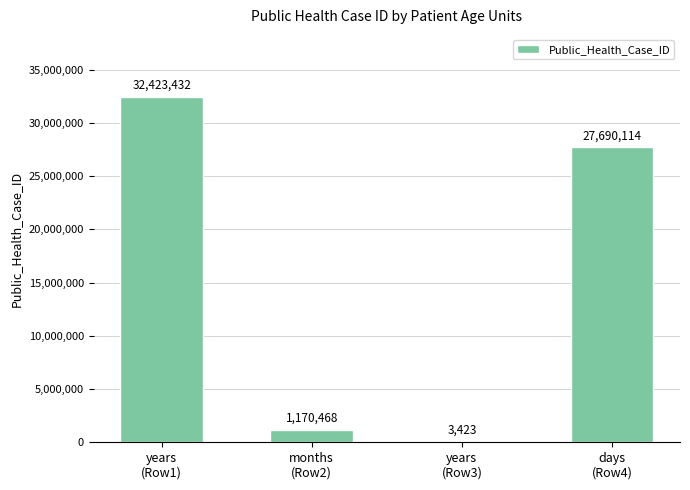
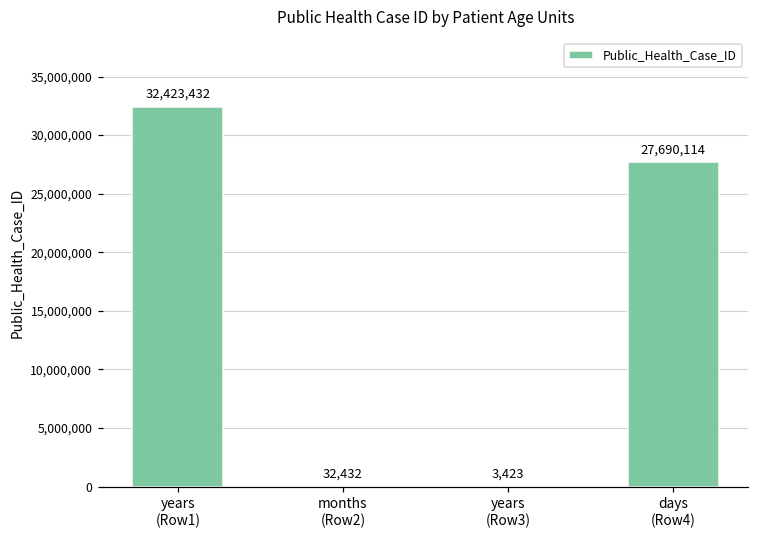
  {
    "years (Row1)": "32,423,432",
-   "months (Row2)": "1,170,468",
+   "months (Row2)": "32,432",
    "years (Row3)": "3,423",
    "days (Row4)": "27,690,114"
  }
